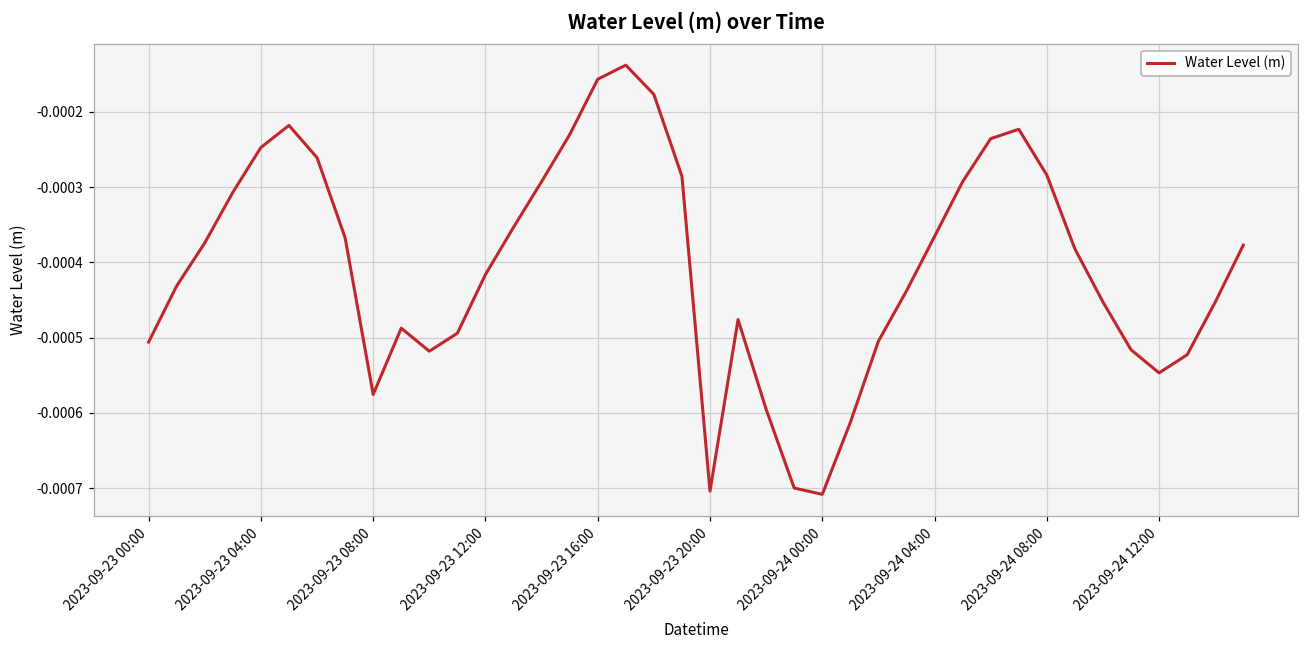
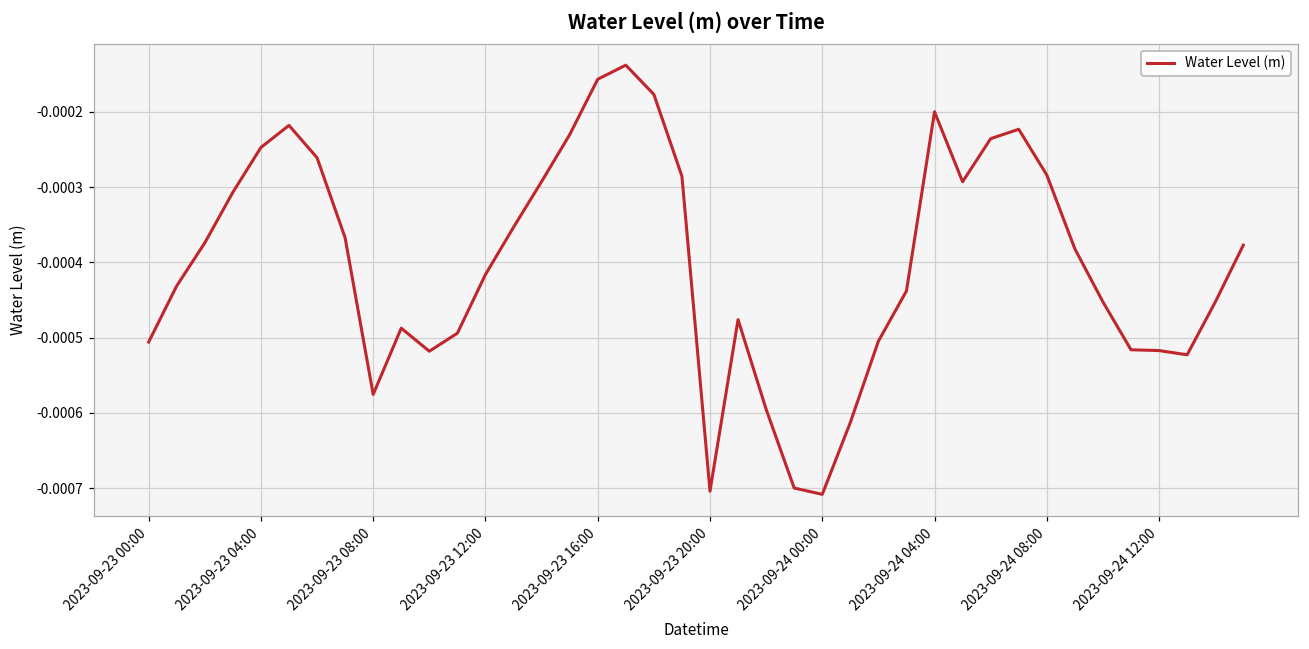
  {
    "2023-09-23 00:00": -0.00051,
    "2023-09-23 04:00": -0.00025,
    "2023-09-23 08:00": -0.00058,
    "2023-09-23 12:00": -0.00042,
    "2023-09-23 16:00": -0.00016,
    "2023-09-23 20:00": -0.00070,
    "2023-09-24 00:00": -0.00071,
-   "2023-09-24 04:00": -0.00037,
+   "2023-09-24 04:00": -0.00020,
    "2023-09-24 08:00": -0.00028,
-   "2023-09-24 12:00": -0.00055
+   "2023-09-24 12:00": -0.00052
  }
